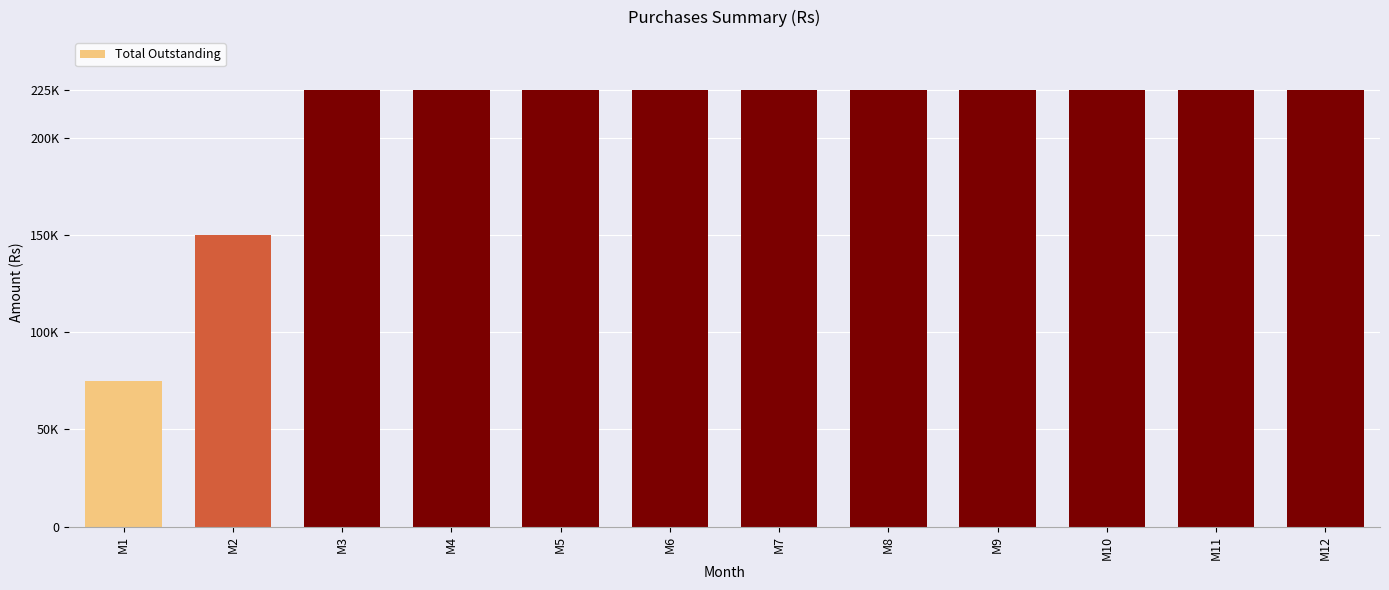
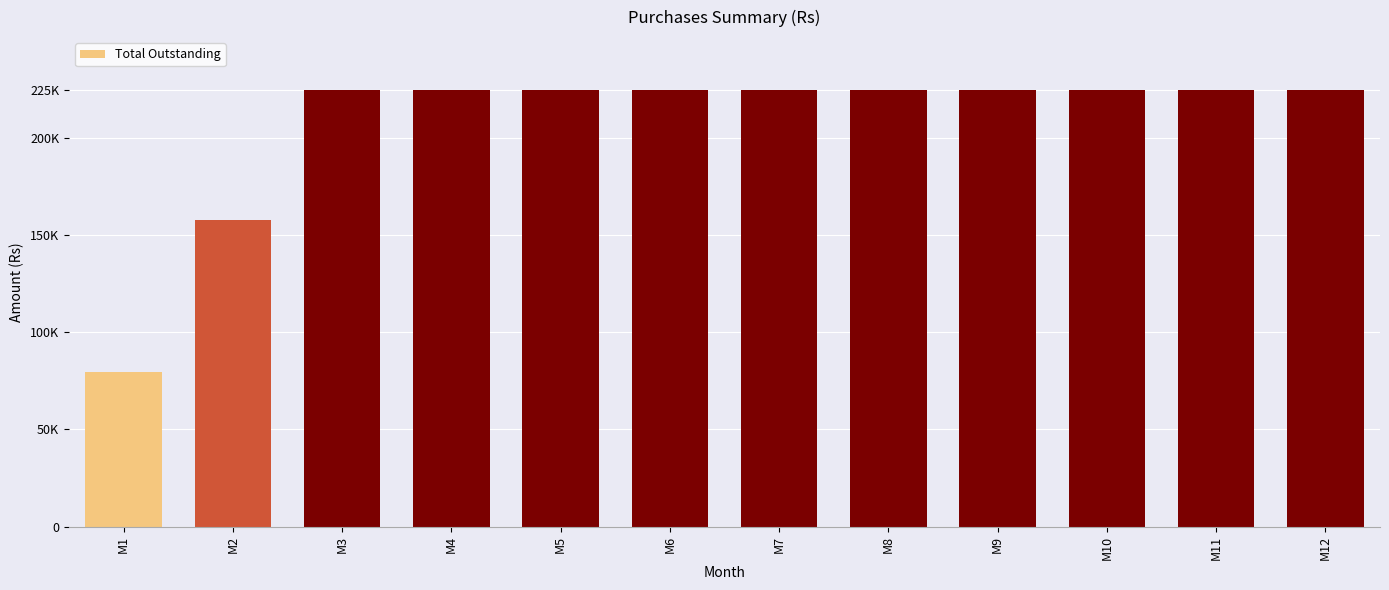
  {
-   "M1": 75000,
-   "M2": 150000,
+   "M1": 80000,
+   "M2": 158000,
    "M3": 225000,
    "M4": 225000,
    "M5": 225000,
    "M6": 225000,
    "M7": 225000,
    "M8": 225000,
    "M9": 225000,
    "M10": 225000,
    "M11": 225000,
    "M12": 225000
  }
